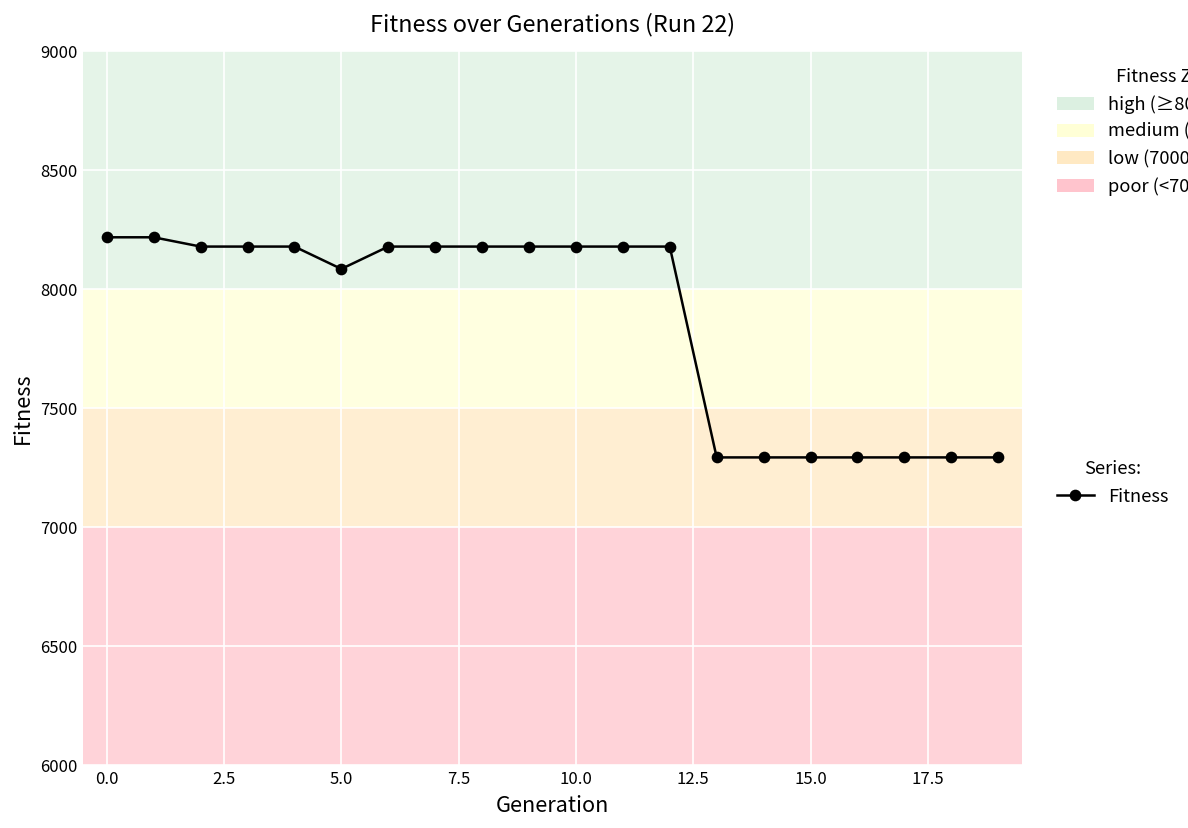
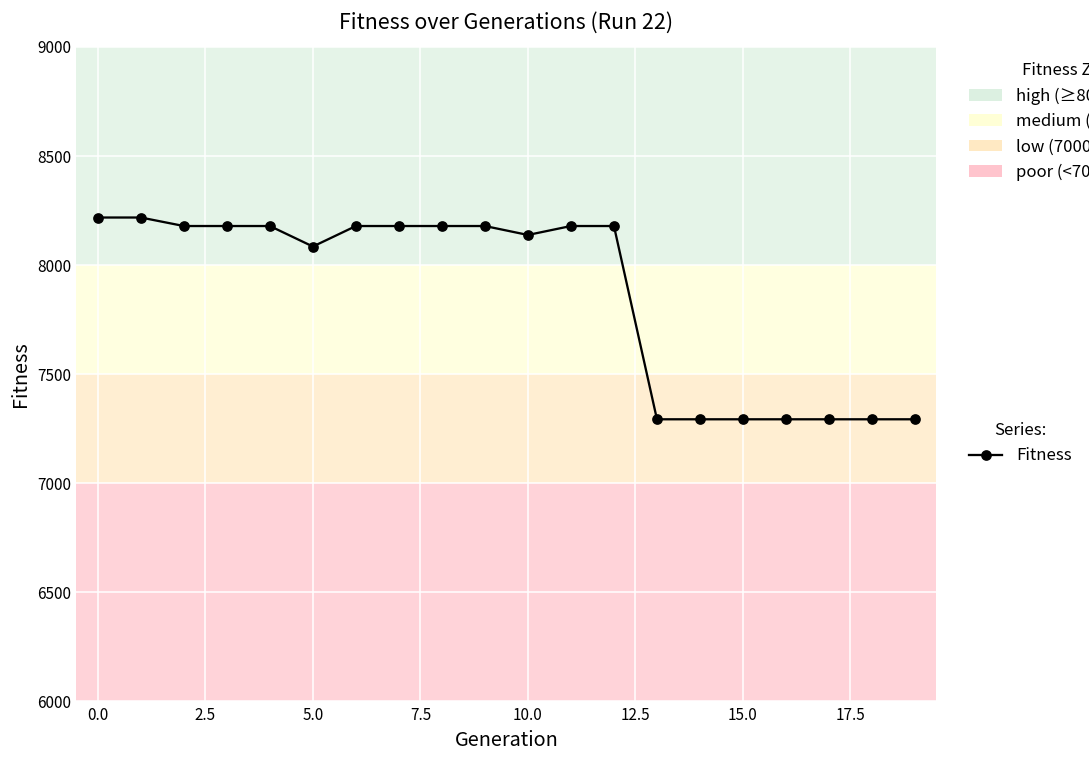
  {
    "0.0": 8220,
    "5.0": 8090,
-   "10.0": 8180,
+   "10.0": 8140,
    "15.0": 7290
  }
